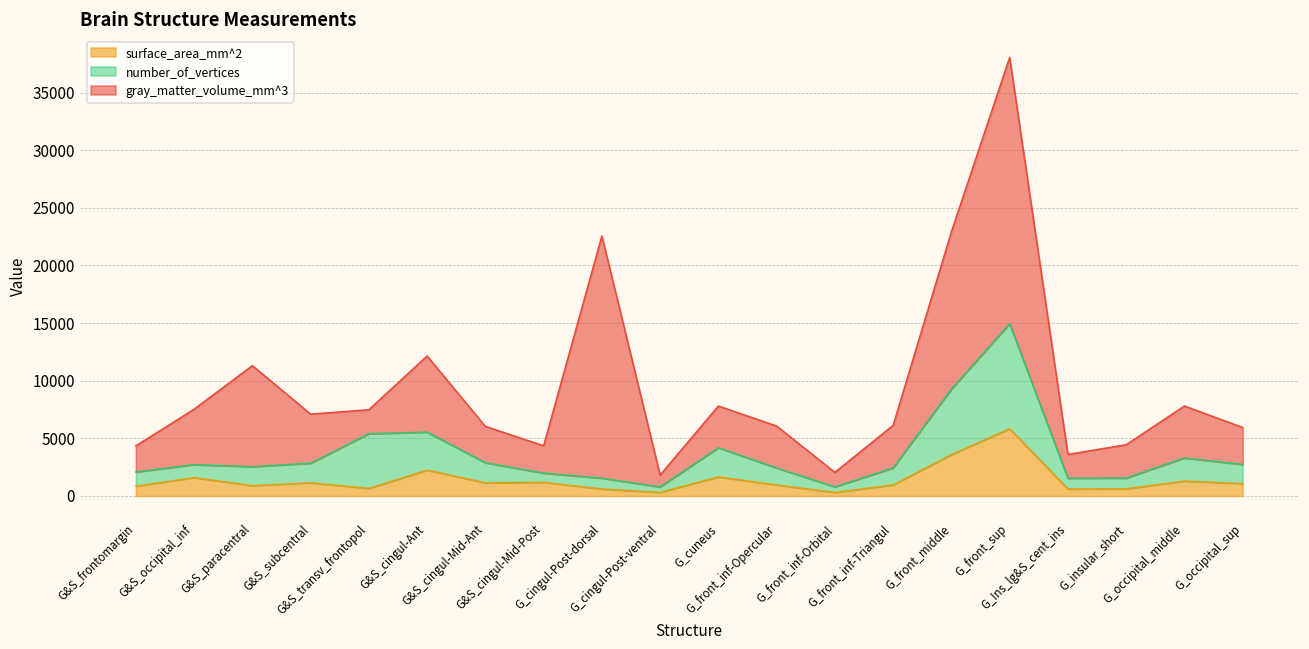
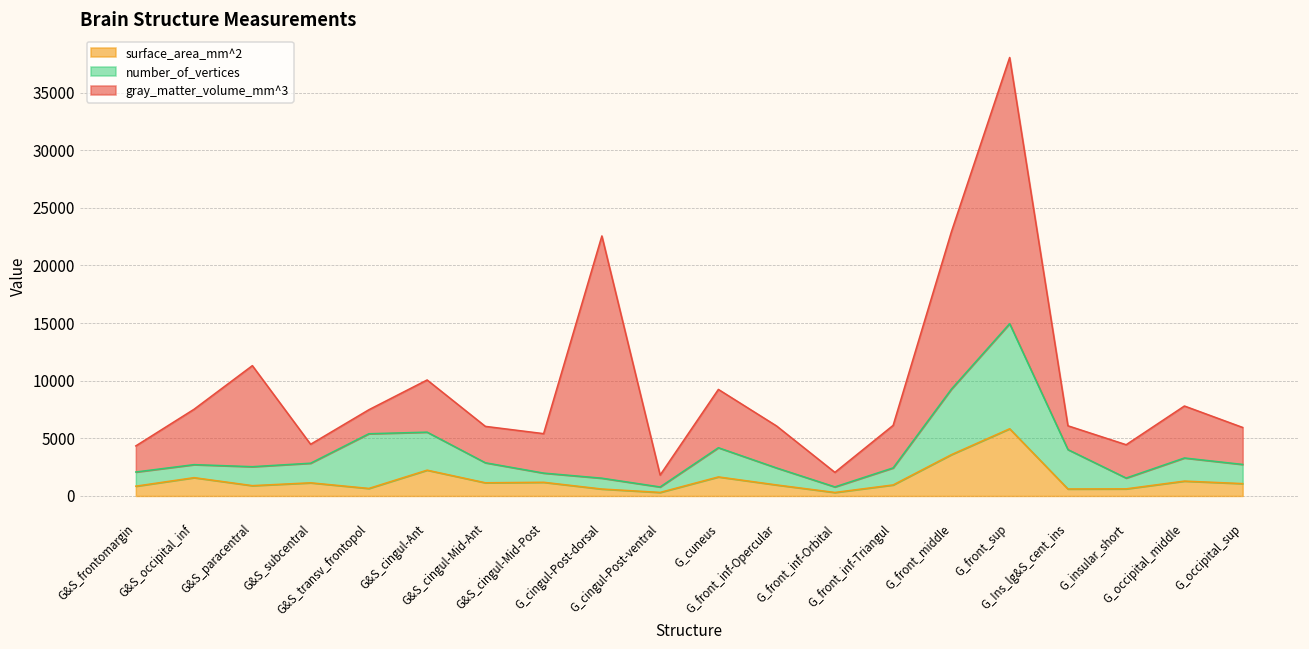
  {
    "surface_area_mm^2": {
      "G&S_frontomargin": 900,
      "G&S_occipital_inf": 1600,
      "G&S_paracentral": 900,
      "G&S_subcentral": 1100,
      "G&S_transv_frontopol": 700,
      "G&S_cingul-Ant": 2200,
      "G&S_cingul-Mid-Ant": 1100,
      "G&S_cingul-Mid-Post": 1200,
      "G_cingul-Post-dorsal": 600,
      "G_cingul-Post-ventral": 300,
      "G_cuneus": 1700,
      "G_front_inf-Opercular": 1000,
      "G_front_inf-Orbital": 300,
      "G_front_inf-Triangul": 1000,
      "G_front_middle": 3600,
      "G_front_sup": 5800,
      "G_Ins_lg&S_cent_ins": 600,
      "G_insular_short": 600,
      "G_occipital_middle": 1300,
      "G_occipital_sup": 1100
    },
    "number_of_vertices": {
      "G&S_frontomargin": 1200,
      "G&S_occipital_inf": 1100,
      "G&S_paracentral": 1600,
      "G&S_subcentral": 1700,
      "G&S_transv_frontopol": 4700,
      "G&S_cingul-Ant": 3300,
      "G&S_cingul-Mid-Ant": 1700,
      "G&S_cingul-Mid-Post": 800,
      "G_cingul-Post-dorsal": 900,
      "G_cingul-Post-ventral": 500,
      "G_cuneus": 2500,
      "G_front_inf-Opercular": 1500,
      "G_front_inf-Orbital": 500,
      "G_front_inf-Triangul": 1500,
      "G_front_middle": 5700,
      "G_front_sup": 9100,
-     "G_Ins_lg&S_cent_ins": 900,
+     "G_Ins_lg&S_cent_ins": 3400,
      "G_insular_short": 900,
      "G_occipital_middle": 2000,
      "G_occipital_sup": 1700
    },
    "gray_matter_volume_mm^3": {
      "G&S_frontomargin": 2300,
      "G&S_occipital_inf": 4800,
      "G&S_paracentral": 8800,
-     "G&S_subcentral": 4300,
+     "G&S_subcentral": 1600,
      "G&S_transv_frontopol": 2100,
-     "G&S_cingul-Ant": 6600,
+     "G&S_cingul-Ant": 4500,
      "G&S_cingul-Mid-Ant": 3200,
-     "G&S_cingul-Mid-Post": 2400,
+     "G&S_cingul-Mid-Post": 3400,
      "G_cingul-Post-dorsal": 21000,
      "G_cingul-Post-ventral": 1000,
-     "G_cuneus": 3600,
+     "G_cuneus": 5100,
      "G_front_inf-Opercular": 3600,
      "G_front_inf-Orbital": 1300,
      "G_front_inf-Triangul": 3700,
      "G_front_middle": 13700,
      "G_front_sup": 23100,
      "G_Ins_lg&S_cent_ins": 2100,
      "G_insular_short": 2900,
      "G_occipital_middle": 4500,
      "G_occipital_sup": 3200
    }
  }
